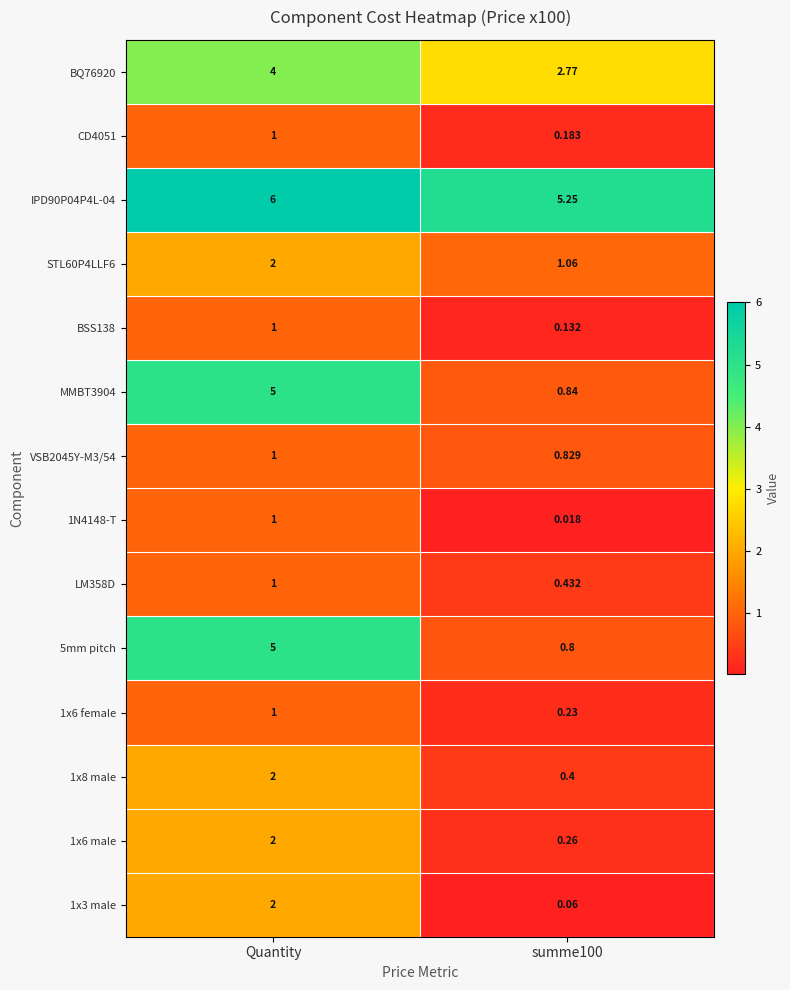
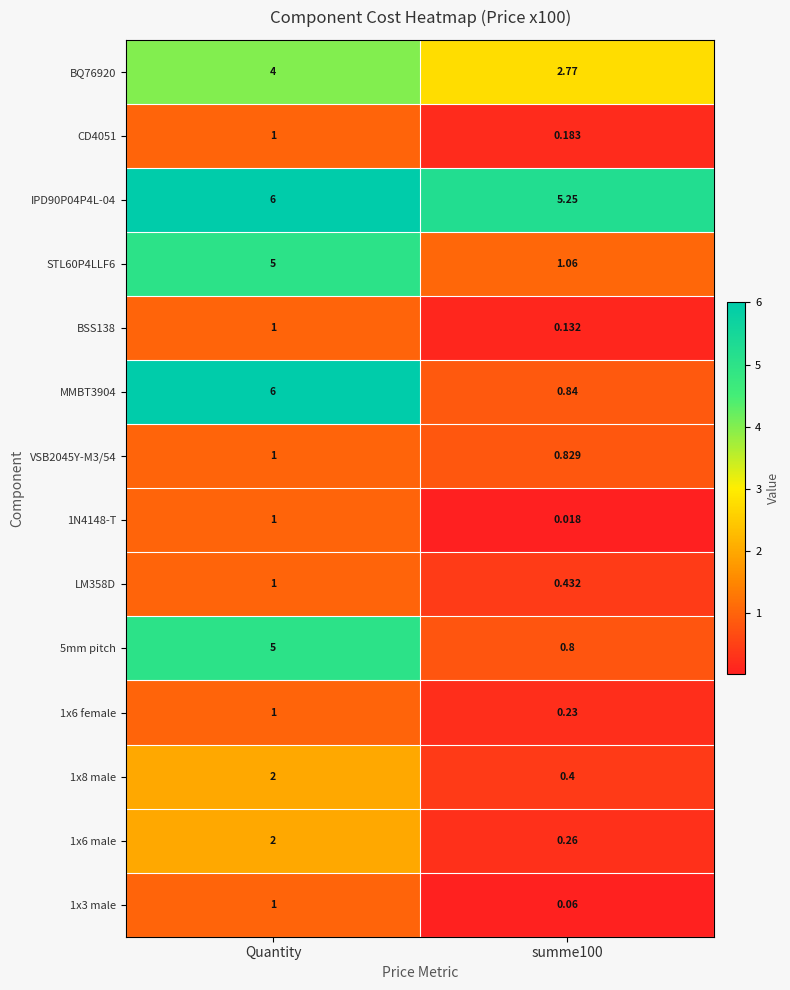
  {
    "BQ76920": {
      "Quantity": 4,
      "summe100": 2.77
    },
    "CD4051": {
      "Quantity": 1,
      "summe100": 0.183
    },
    "IPD90P04P4L-04": {
      "Quantity": 6,
      "summe100": 5.25
    },
    "STL60P4LLF6": {
-     "Quantity": 2,
+     "Quantity": 5,
      "summe100": 1.06
    },
    "BSS138": {
      "Quantity": 1,
      "summe100": 0.132
    },
    "MMBT3904": {
-     "Quantity": 5,
+     "Quantity": 6,
      "summe100": 0.84
    },
    "VSB2045Y-M3/54": {
      "Quantity": 1,
      "summe100": 0.829
    },
    "1N4148-T": {
      "Quantity": 1,
      "summe100": 0.018
    },
    "LM358D": {
      "Quantity": 1,
      "summe100": 0.432
    },
    "5mm pitch": {
      "Quantity": 5,
      "summe100": 0.8
    },
    "1x6 female": {
      "Quantity": 1,
      "summe100": 0.23
    },
    "1x8 male": {
      "Quantity": 2,
      "summe100": 0.4
    },
    "1x6 male": {
      "Quantity": 2,
      "summe100": 0.26
    },
    "1x3 male": {
-     "Quantity": 2,
+     "Quantity": 1,
      "summe100": 0.06
    }
  }
